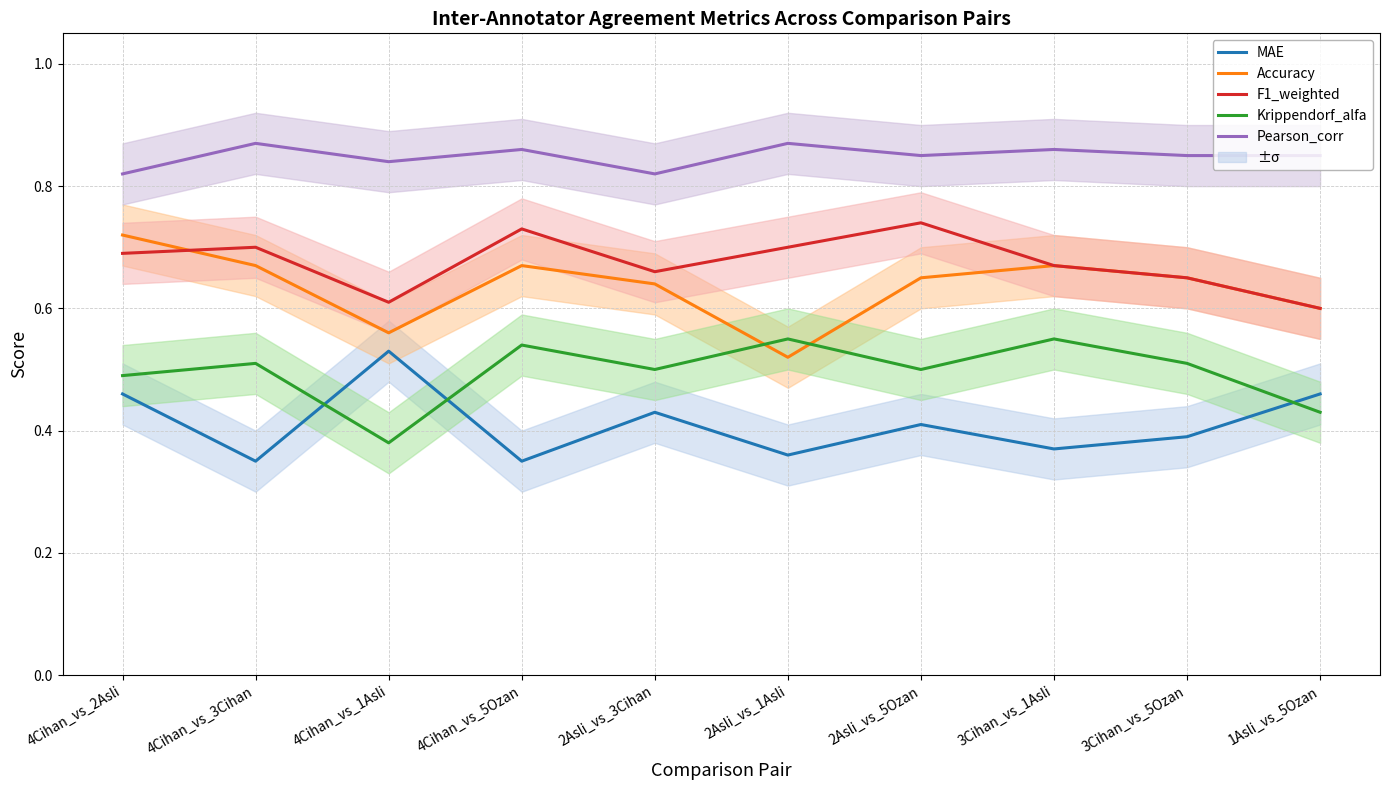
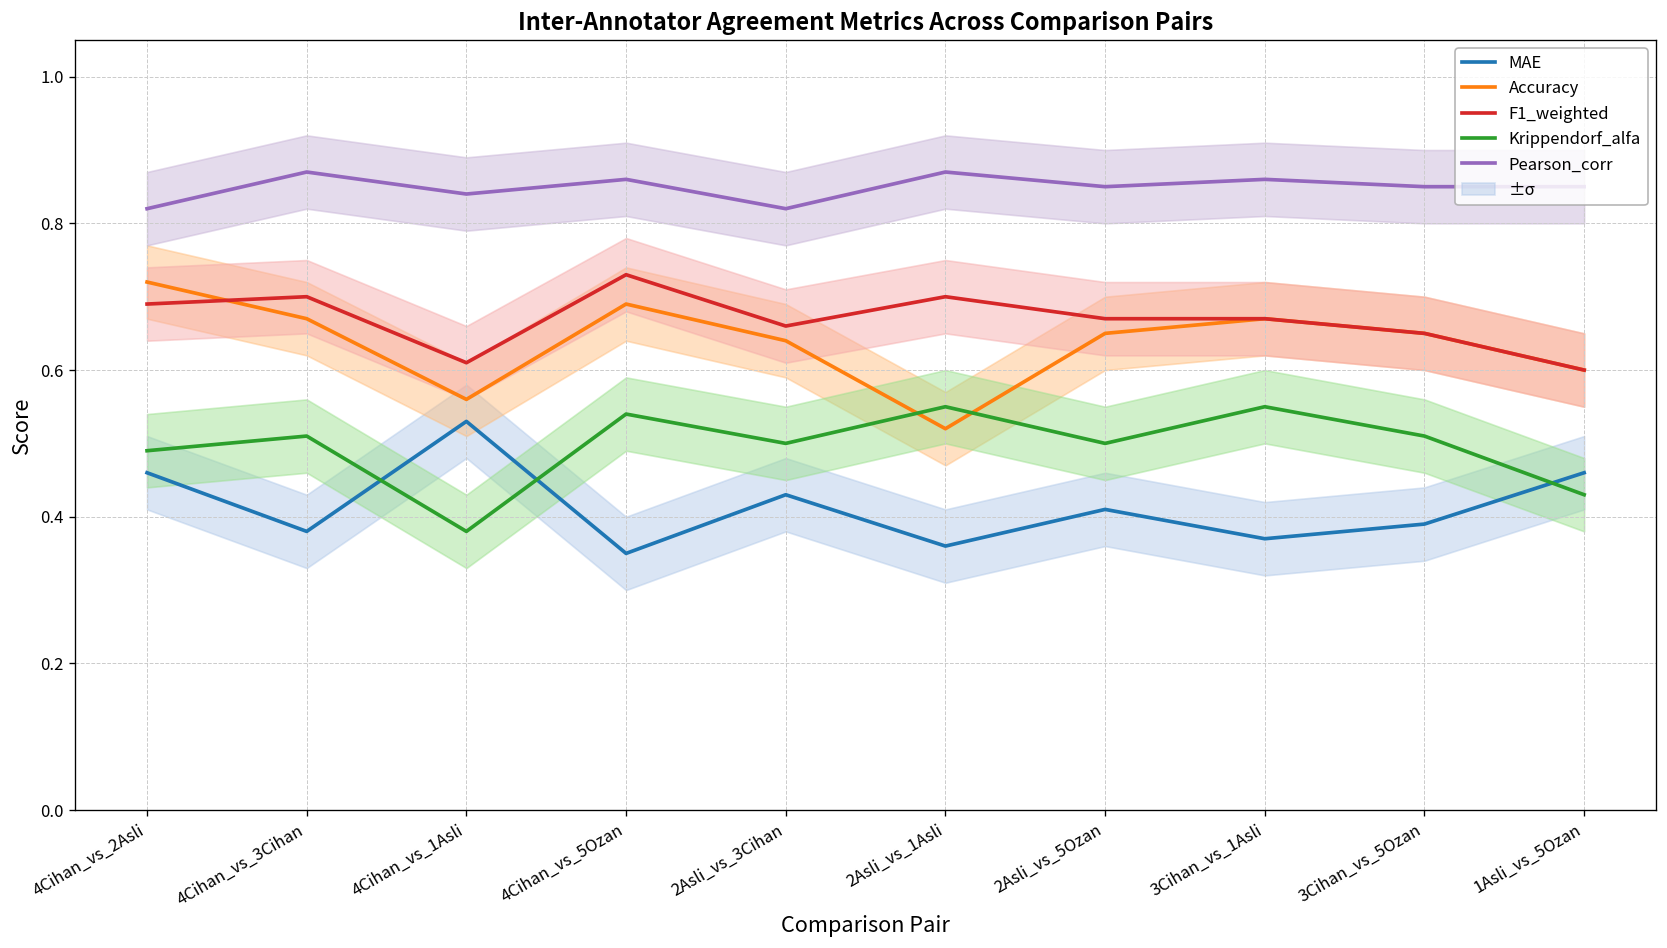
  {
    "MAE": {
      "4Cihan_vs_2Asli": 0.46,
-     "4Cihan_vs_3Cihan": 0.35,
+     "4Cihan_vs_3Cihan": 0.38,
      "4Cihan_vs_1Asli": 0.53,
      "4Cihan_vs_5Ozan": 0.35,
      "2Asli_vs_3Cihan": 0.43,
      "2Asli_vs_1Asli": 0.36,
      "2Asli_vs_5Ozan": 0.41,
      "3Cihan_vs_1Asli": 0.37,
      "3Cihan_vs_5Ozan": 0.39,
      "1Asli_vs_5Ozan": 0.46
    },
    "Accuracy": {
      "4Cihan_vs_2Asli": 0.72,
      "4Cihan_vs_3Cihan": 0.67,
      "4Cihan_vs_1Asli": 0.56,
-     "4Cihan_vs_5Ozan": 0.67,
+     "4Cihan_vs_5Ozan": 0.69,
      "2Asli_vs_3Cihan": 0.64,
      "2Asli_vs_1Asli": 0.52,
      "2Asli_vs_5Ozan": 0.65
    },
    "F1_weighted": {
      "4Cihan_vs_2Asli": 0.69,
      "4Cihan_vs_3Cihan": 0.70,
      "4Cihan_vs_5Ozan": 0.73,
      "2Asli_vs_3Cihan": 0.66,
      "2Asli_vs_1Asli": 0.70,
-     "2Asli_vs_5Ozan": 0.74
+     "2Asli_vs_5Ozan": 0.67
    },
    "Krippendorf_alfa": {
      "4Cihan_vs_2Asli": 0.49,
      "4Cihan_vs_3Cihan": 0.51,
      "4Cihan_vs_1Asli": 0.38,
      "4Cihan_vs_5Ozan": 0.54,
      "2Asli_vs_3Cihan": 0.50,
      "2Asli_vs_1Asli": 0.55,
      "2Asli_vs_5Ozan": 0.50,
      "3Cihan_vs_1Asli": 0.55,
      "3Cihan_vs_5Ozan": 0.51,
      "1Asli_vs_5Ozan": 0.43
    },
    "Pearson_corr": {
      "4Cihan_vs_2Asli": 0.82,
      "4Cihan_vs_3Cihan": 0.87,
      "4Cihan_vs_1Asli": 0.84,
      "4Cihan_vs_5Ozan": 0.86,
      "2Asli_vs_3Cihan": 0.82,
      "2Asli_vs_1Asli": 0.87,
      "2Asli_vs_5Ozan": 0.85,
      "3Cihan_vs_1Asli": 0.86,
      "3Cihan_vs_5Ozan": 0.85
    }
  }
